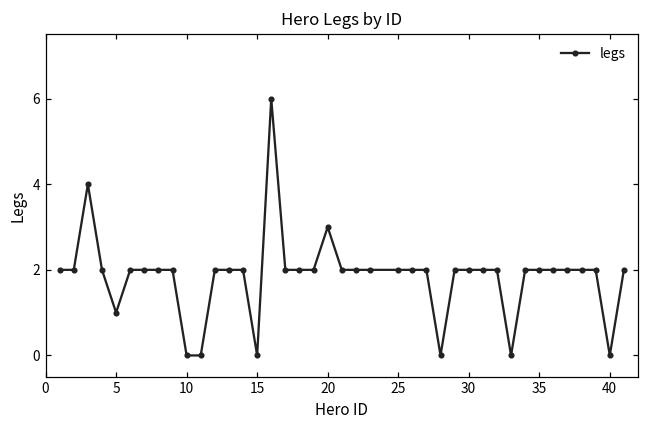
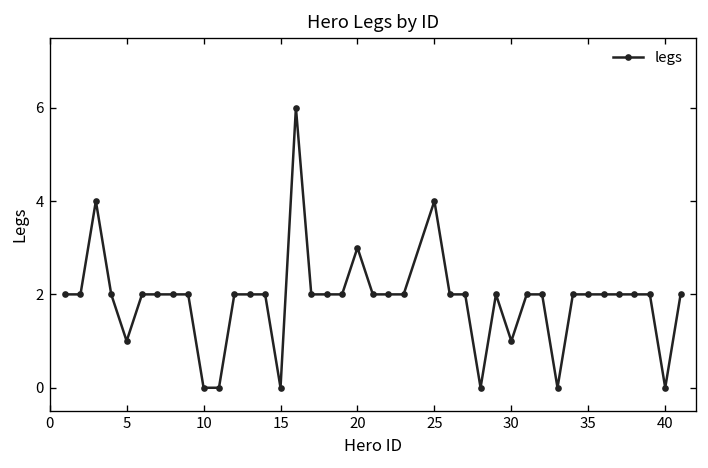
  {
    "5": 1,
    "10": 0,
    "15": 0,
    "20": 3,
-   "25": 2,
-   "30": 2,
+   "25": 4,
+   "30": 1,
    "35": 2,
    "40": 0
  }
